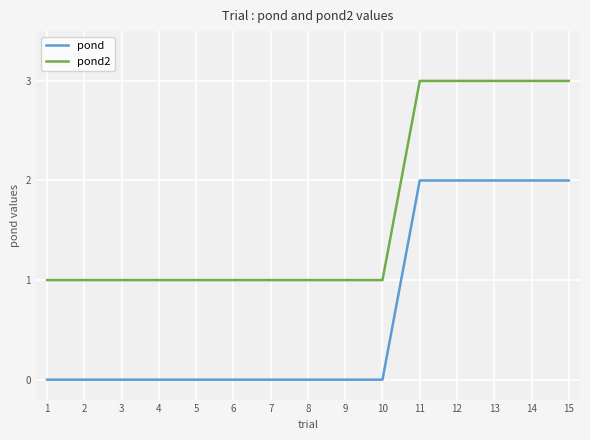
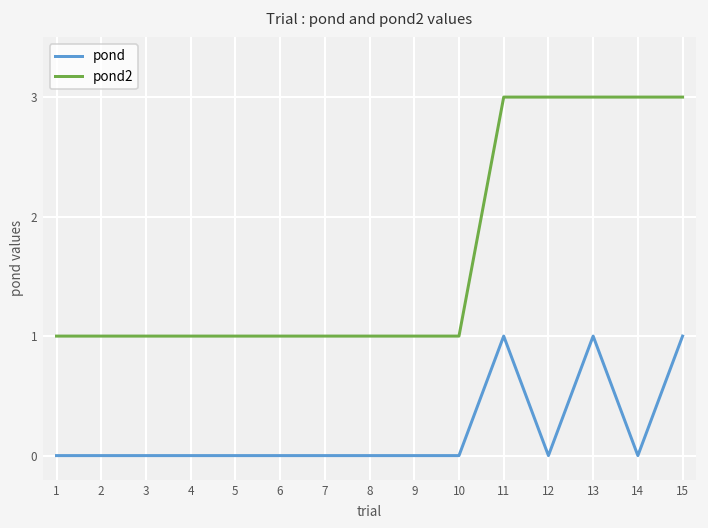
  {
    "pond": {
      "1": 0,
      "2": 0,
      "3": 0,
      "4": 0,
      "5": 0,
      "6": 0,
      "7": 0,
      "8": 0,
      "9": 0,
      "10": 0,
-     "11": 2,
-     "12": 2,
-     "13": 2,
-     "14": 2,
-     "15": 2
+     "11": 1,
+     "12": 0,
+     "13": 1,
+     "14": 0,
+     "15": 1
    },
    "pond2": {
      "1": 1,
      "2": 1,
      "3": 1,
      "4": 1,
      "5": 1,
      "6": 1,
      "7": 1,
      "8": 1,
      "9": 1,
      "10": 1,
      "11": 3,
      "12": 3,
      "13": 3,
      "14": 3,
      "15": 3
    }
  }
